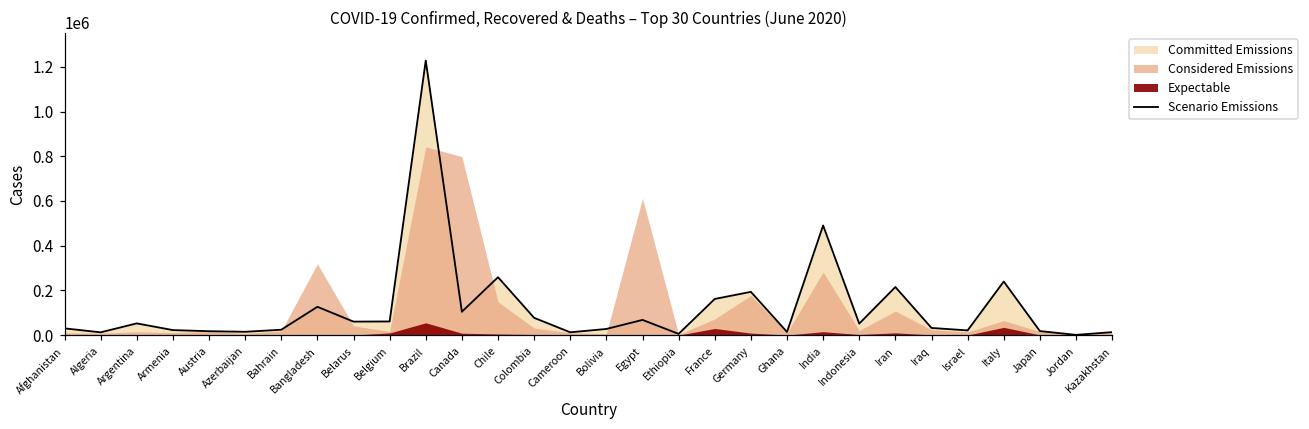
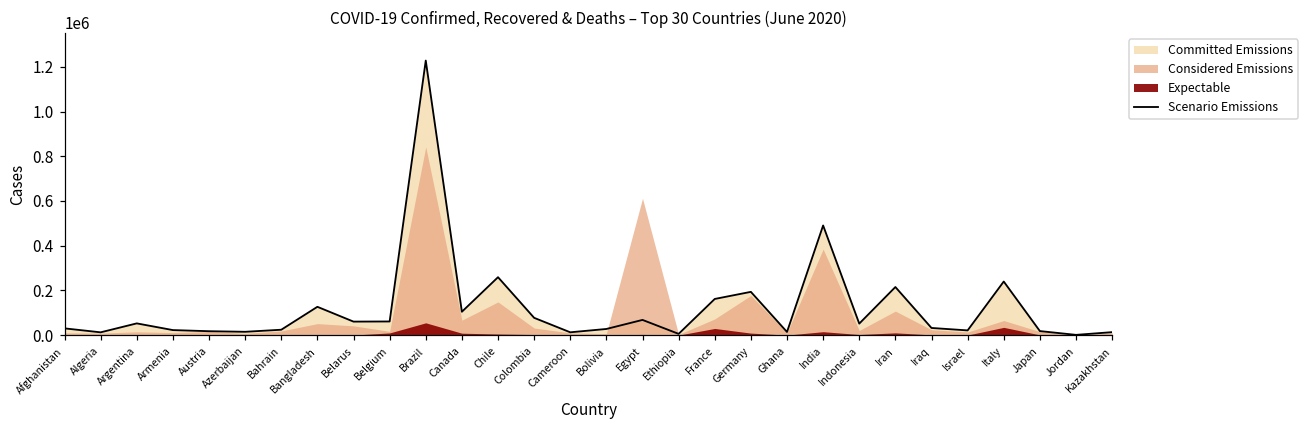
  {
    "Considered Emissions": {
      "Argentina": 10000,
-     "Bangladesh": 320000,
+     "Bangladesh": 50000,
      "Belarus": 40000,
      "Brazil": 840000,
-     "Canada": 800000,
+     "Canada": 70000,
      "Chile": 150000,
      "Colombia": 30000,
      "Egypt": 610000,
      "France": 70000,
      "Germany": 180000,
-     "India": 280000,
+     "India": 380000,
      "Indonesia": 20000,
      "Iran": 110000,
      "Italy": 70000
    }
  }
